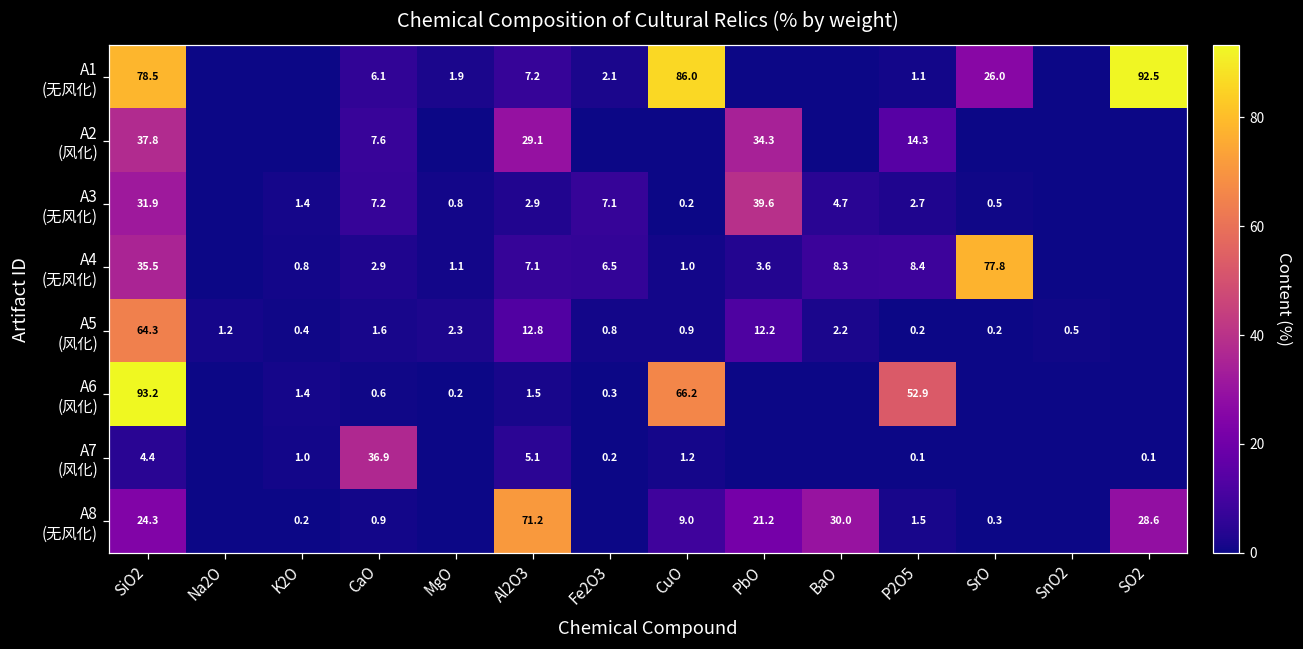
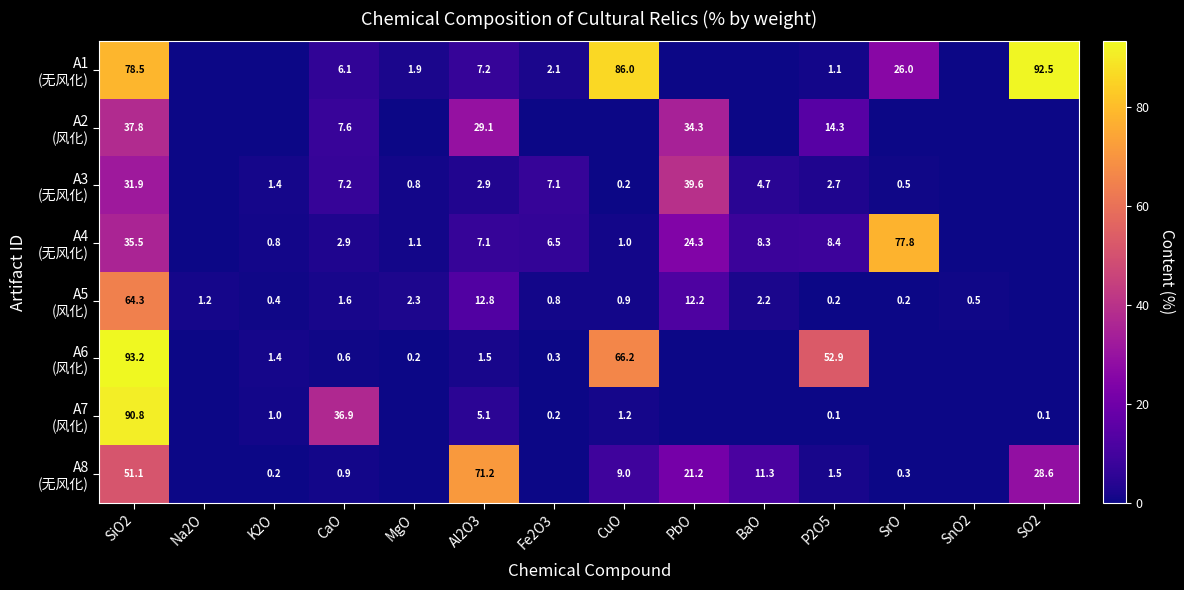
  {
    "A1 (无风化)": {
      "SiO2": 78.5,
      "CaO": 6.1,
      "MgO": 1.9,
      "Al2O3": 7.2,
      "Fe2O3": 2.1,
      "CuO": 86.0,
      "P2O5": 1.1,
      "SrO": 26.0,
      "SO2": 92.5
    },
    "A2 (风化)": {
      "SiO2": 37.8,
      "CaO": 7.6,
      "Al2O3": 29.1,
      "PbO": 34.3,
      "P2O5": 14.3
    },
    "A3 (无风化)": {
      "SiO2": 31.9,
      "K2O": 1.4,
      "CaO": 7.2,
      "MgO": 0.8,
      "Al2O3": 2.9,
      "Fe2O3": 7.1,
      "CuO": 0.2,
      "PbO": 39.6,
      "BaO": 4.7,
      "P2O5": 2.7,
      "SrO": 0.5
    },
    "A4 (无风化)": {
      "SiO2": 35.5,
      "K2O": 0.8,
      "CaO": 2.9,
      "MgO": 1.1,
      "Al2O3": 7.1,
      "Fe2O3": 6.5,
      "CuO": 1.0,
-     "PbO": 3.6,
+     "PbO": 24.3,
      "BaO": 8.3,
      "P2O5": 8.4,
      "SrO": 77.8
    },
    "A5 (风化)": {
      "SiO2": 64.3,
      "Na2O": 1.2,
      "K2O": 0.4,
      "CaO": 1.6,
      "MgO": 2.3,
      "Al2O3": 12.8,
      "Fe2O3": 0.8,
      "CuO": 0.9,
      "PbO": 12.2,
      "BaO": 2.2,
      "P2O5": 0.2,
      "SrO": 0.2,
      "SnO2": 0.5
    },
    "A6 (风化)": {
      "SiO2": 93.2,
      "K2O": 1.4,
      "CaO": 0.6,
      "MgO": 0.2,
      "Al2O3": 1.5,
      "Fe2O3": 0.3,
      "CuO": 66.2,
      "P2O5": 52.9
    },
    "A7 (风化)": {
-     "SiO2": 4.4,
+     "SiO2": 90.8,
      "K2O": 1.0,
      "CaO": 36.9,
      "Al2O3": 5.1,
      "Fe2O3": 0.2,
      "CuO": 1.2,
      "P2O5": 0.1,
      "SO2": 0.1
    },
    "A8 (无风化)": {
-     "SiO2": 24.3,
+     "SiO2": 51.1,
      "K2O": 0.2,
      "CaO": 0.9,
      "Al2O3": 71.2,
      "CuO": 9.0,
      "PbO": 21.2,
-     "BaO": 30.0,
+     "BaO": 11.3,
      "P2O5": 1.5,
      "SrO": 0.3,
      "SO2": 28.6
    }
  }
